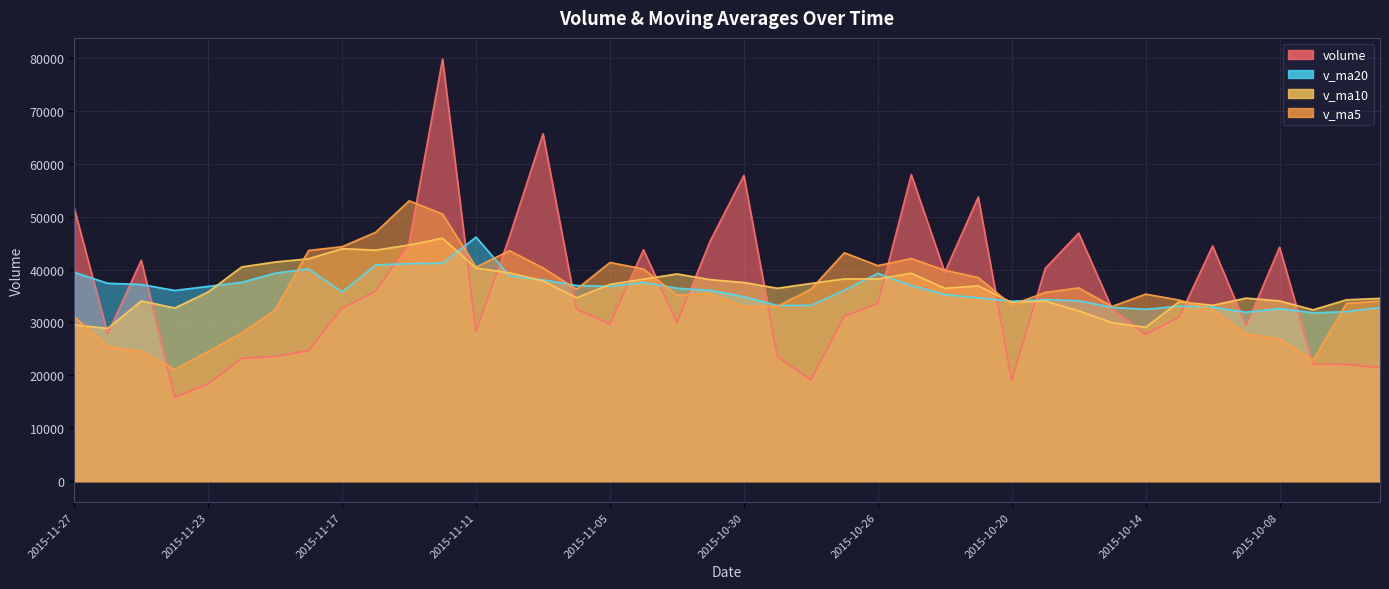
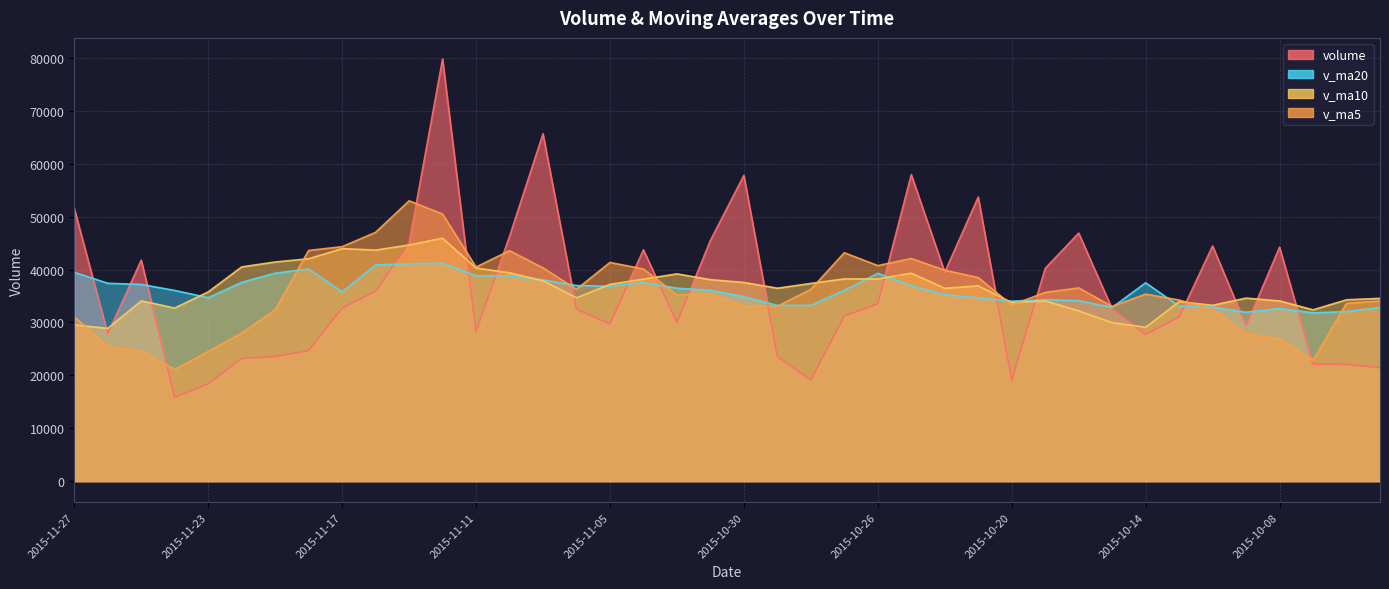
  {
    "v_ma20": {
      "2015-11-27": 39000,
-     "2015-11-23": 37000,
+     "2015-11-23": 35000,
      "2015-11-17": 36000,
-     "2015-11-11": 46000,
+     "2015-11-11": 39000,
      "2015-10-30": 35000,
      "2015-10-26": 39000,
-     "2015-10-14": 32000,
+     "2015-10-14": 38000,
      "2015-10-08": 33000
    }
  }
